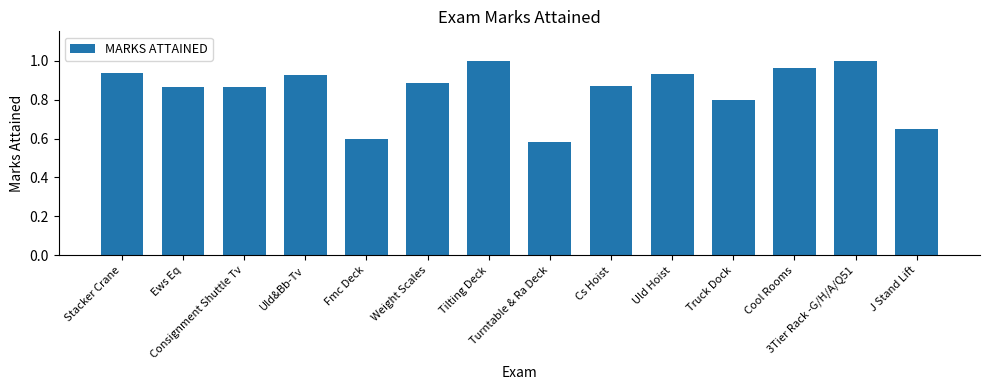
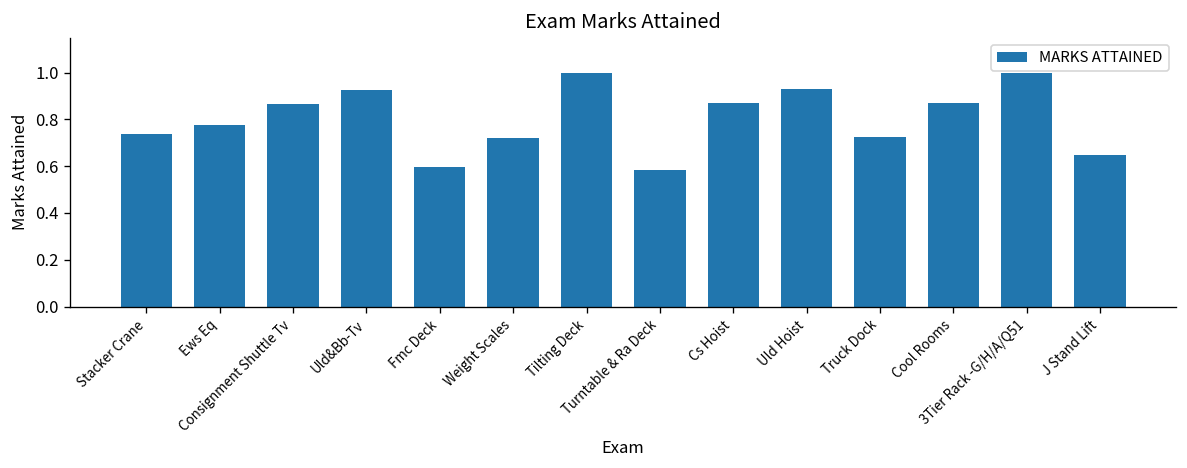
  {
-   "Stacker Crane": 0.94,
-   "Ews Eq": 0.86,
+   "Stacker Crane": 0.74,
+   "Ews Eq": 0.78,
    "Consignment Shuttle Tv": 0.86,
    "Uld&Bb-Tv": 0.93,
    "Fmc Deck": 0.60,
-   "Weight Scales": 0.88,
+   "Weight Scales": 0.72,
    "Tilting Deck": 1.00,
    "Turntable & Ra Deck": 0.58,
    "Cs Hoist": 0.87,
    "Uld Hoist": 0.93,
-   "Truck Dock": 0.80,
-   "Cool Rooms": 0.96,
+   "Truck Dock": 0.72,
+   "Cool Rooms": 0.87,
    "3Tier Rack -G/H/A/Q51": 1.00,
    "J Stand Lift": 0.65
  }
